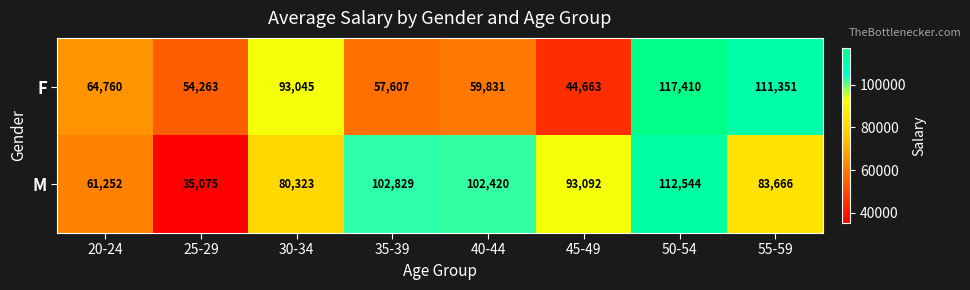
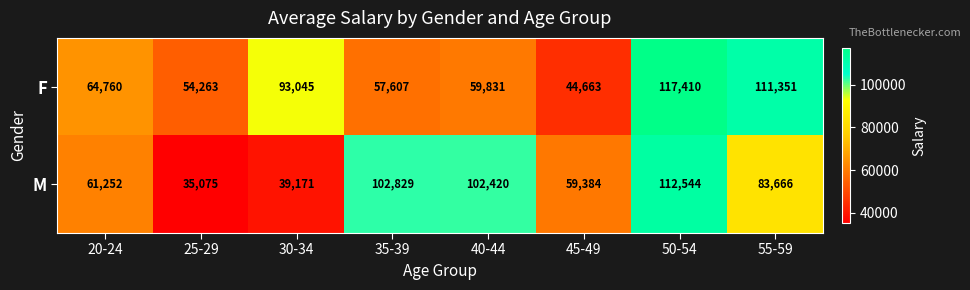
  {
    "F": {
      "20-24": "64,760",
      "25-29": "54,263",
      "30-34": "93,045",
      "35-39": "57,607",
      "40-44": "59,831",
      "45-49": "44,663",
      "50-54": "117,410",
      "55-59": "111,351"
    },
    "M": {
      "20-24": "61,252",
      "25-29": "35,075",
-     "30-34": "80,323",
+     "30-34": "39,171",
      "35-39": "102,829",
      "40-44": "102,420",
-     "45-49": "93,092",
+     "45-49": "59,384",
      "50-54": "112,544",
      "55-59": "83,666"
    }
  }
